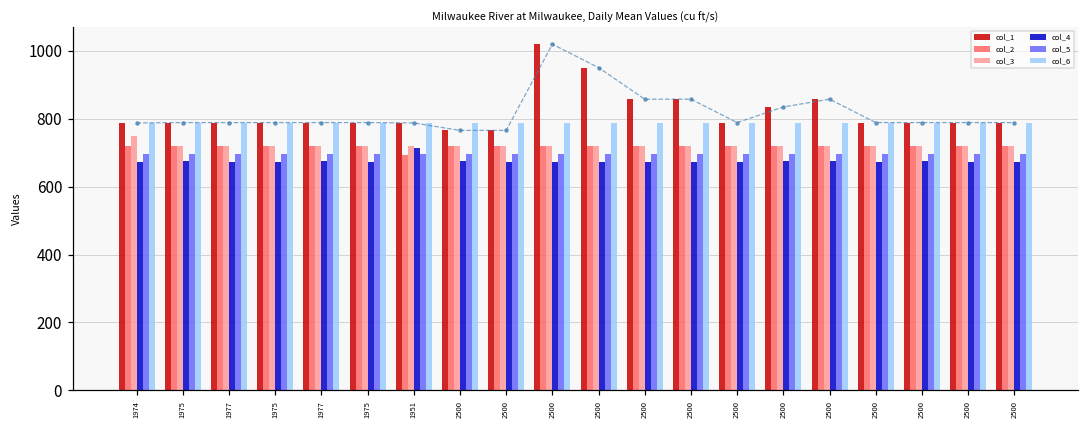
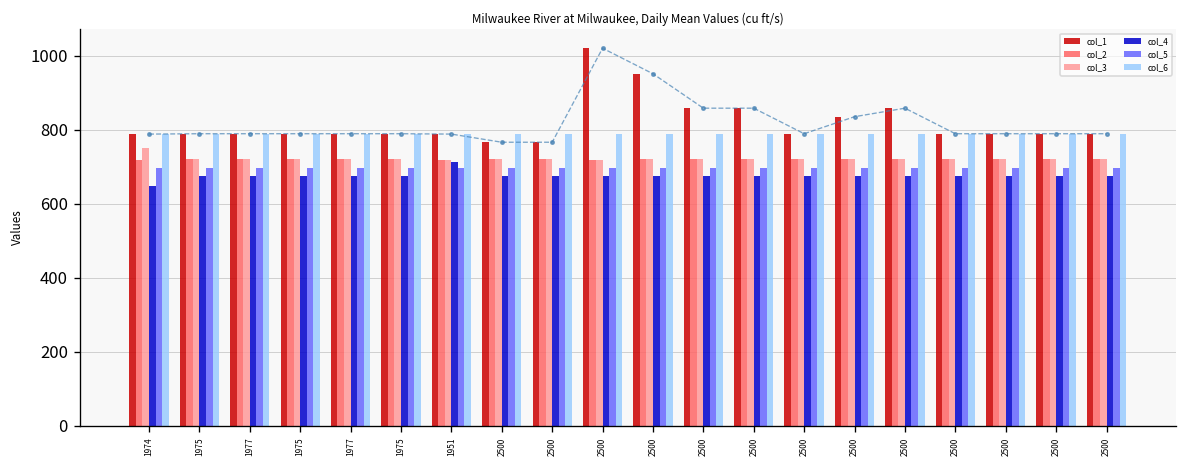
  {
    "col_1": {
      "1974": 790,
      "1951": 790
    },
    "col_2": {
      "1974": 720,
-     "1951": 690
+     "1951": 720
    },
    "col_3": {
      "1974": 750,
      "1951": 720
    },
    "col_4": {
-     "1974": 670,
+     "1974": 650,
      "1951": 710
    },
    "col_5": {
      "1974": 700,
      "1951": 700
    },
    "col_6": {
      "1974": 790,
      "1951": 790
    }
  }
